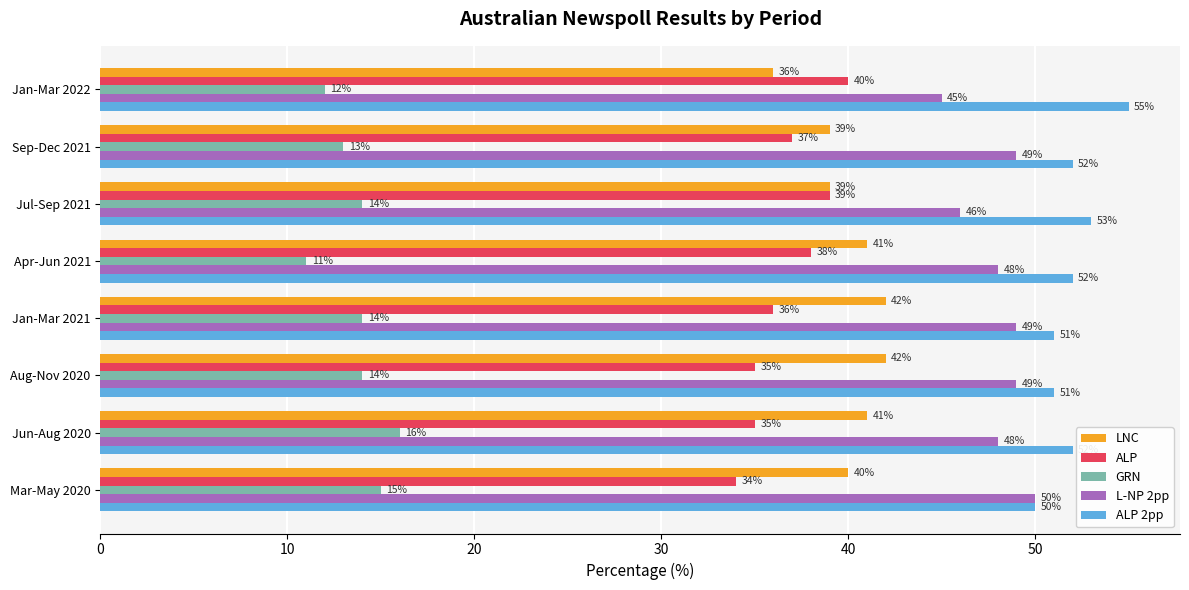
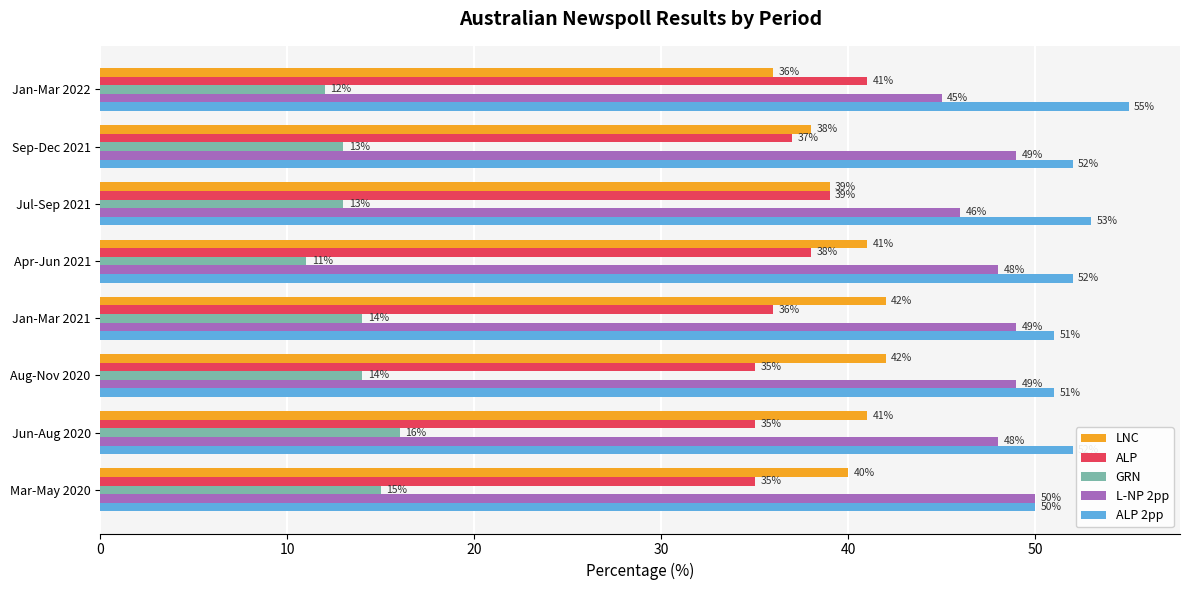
  {
    "LNC": {
      "Jan-Mar 2022": "36%",
-     "Sep-Dec 2021": "39%",
+     "Sep-Dec 2021": "38%",
      "Jul-Sep 2021": "39%",
      "Apr-Jun 2021": "41%",
      "Jan-Mar 2021": "42%",
      "Aug-Nov 2020": "42%",
      "Jun-Aug 2020": "41%",
      "Mar-May 2020": "40%"
    },
    "ALP": {
-     "Jan-Mar 2022": "40%",
+     "Jan-Mar 2022": "41%",
      "Sep-Dec 2021": "37%",
      "Jul-Sep 2021": "39%",
      "Apr-Jun 2021": "38%",
      "Jan-Mar 2021": "36%",
      "Aug-Nov 2020": "35%",
      "Jun-Aug 2020": "35%",
-     "Mar-May 2020": "34%"
+     "Mar-May 2020": "35%"
    },
    "GRN": {
      "Jan-Mar 2022": "12%",
      "Sep-Dec 2021": "13%",
-     "Jul-Sep 2021": "14%",
+     "Jul-Sep 2021": "13%",
      "Apr-Jun 2021": "11%",
      "Jan-Mar 2021": "14%",
      "Aug-Nov 2020": "14%",
      "Jun-Aug 2020": "16%",
      "Mar-May 2020": "15%"
    },
    "L-NP 2pp": {
      "Jan-Mar 2022": "45%",
      "Sep-Dec 2021": "49%",
      "Jul-Sep 2021": "46%",
      "Apr-Jun 2021": "48%",
      "Jan-Mar 2021": "49%",
      "Aug-Nov 2020": "49%",
      "Jun-Aug 2020": "48%",
      "Mar-May 2020": "50%"
    },
    "ALP 2pp": {
      "Jan-Mar 2022": "55%",
      "Sep-Dec 2021": "52%",
      "Jul-Sep 2021": "53%",
      "Apr-Jun 2021": "52%",
      "Jan-Mar 2021": "51%",
      "Aug-Nov 2020": "51%",
      "Mar-May 2020": "50%"
    }
  }
